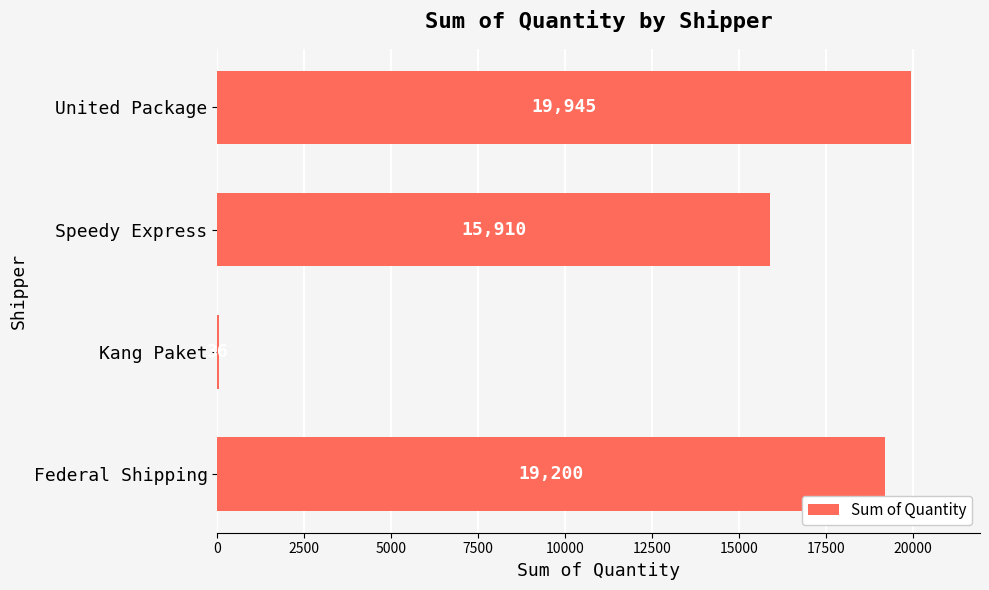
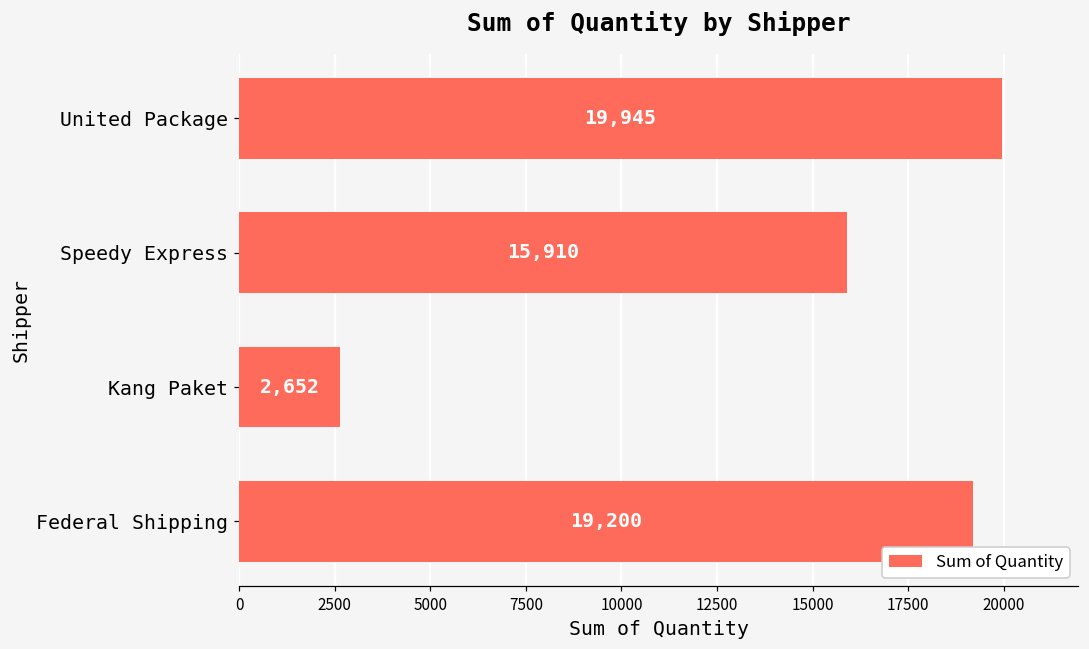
  {
-   "Kang Paket": 0
+   "Kang Paket": 2700
  }
